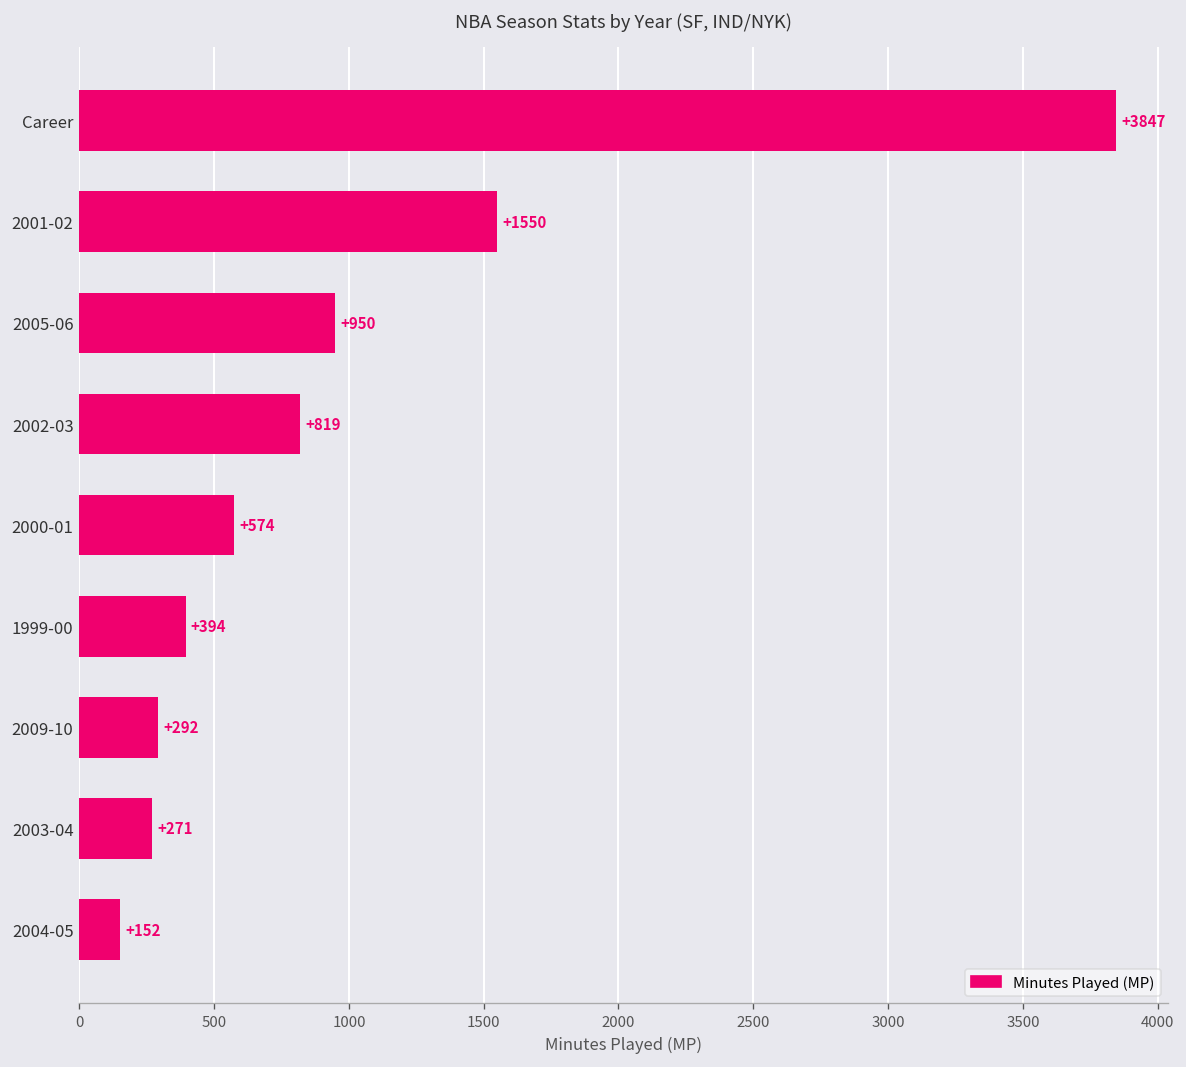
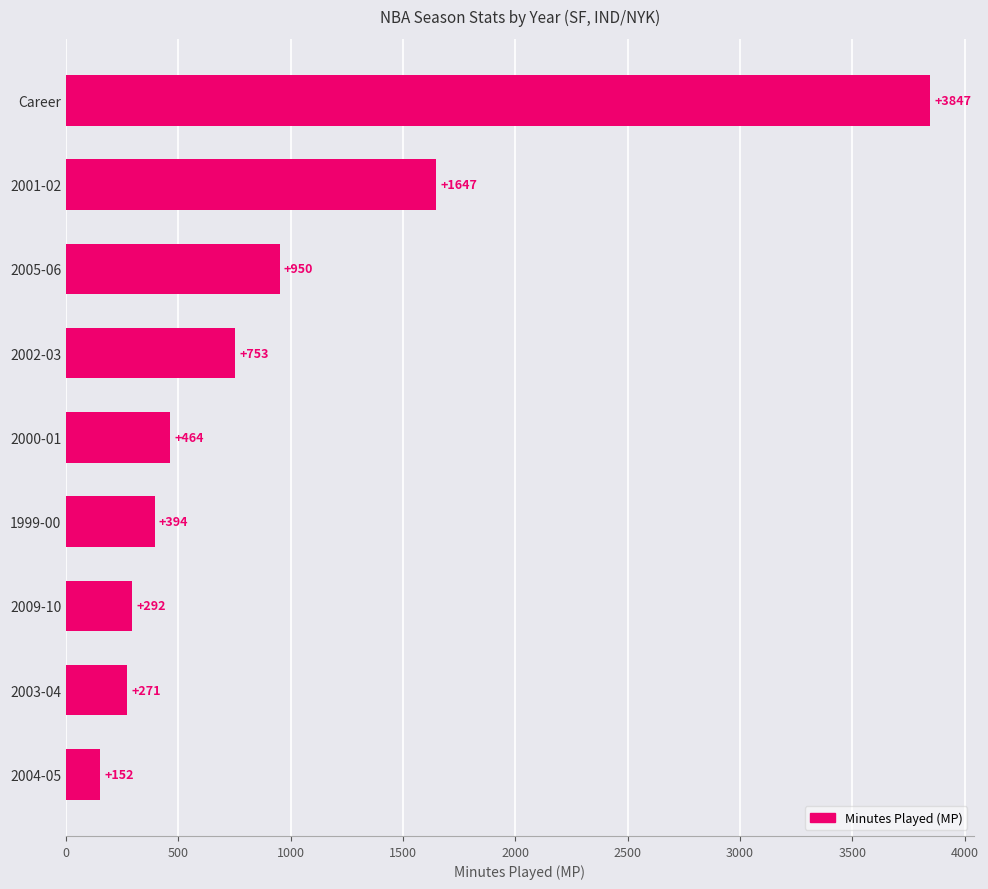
  {
    "Career": "+3847",
-   "2001-02": "+1550",
+   "2001-02": "+1647",
    "2005-06": "+950",
-   "2002-03": "+819",
-   "2000-01": "+574",
+   "2002-03": "+753",
+   "2000-01": "+464",
    "1999-00": "+394",
    "2009-10": "+292",
    "2003-04": "+271",
    "2004-05": "+152"
  }
